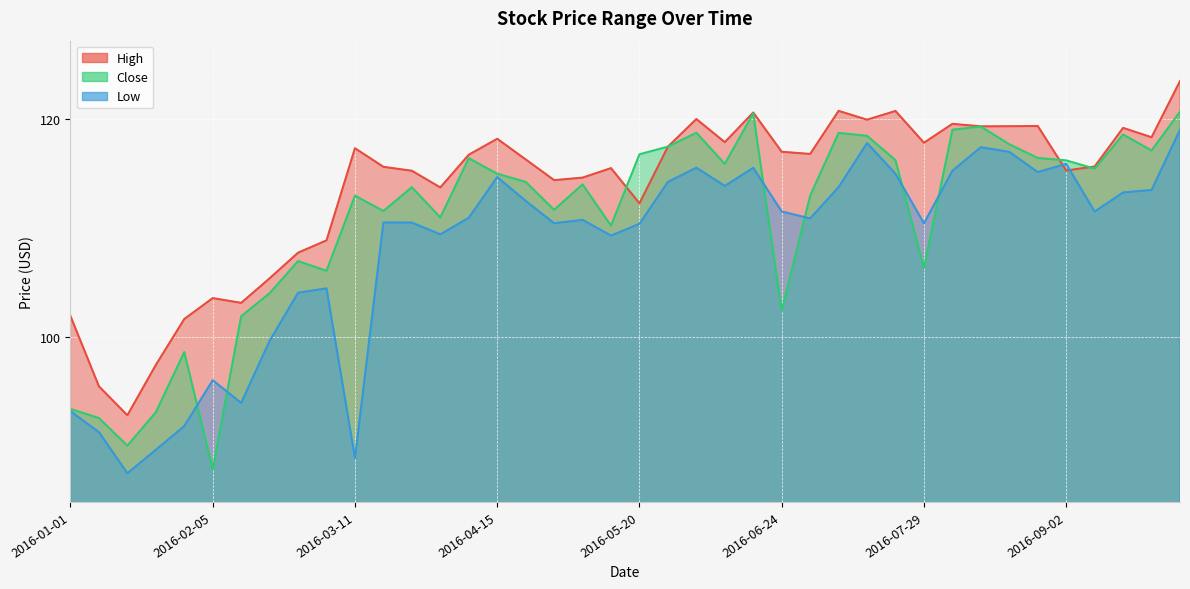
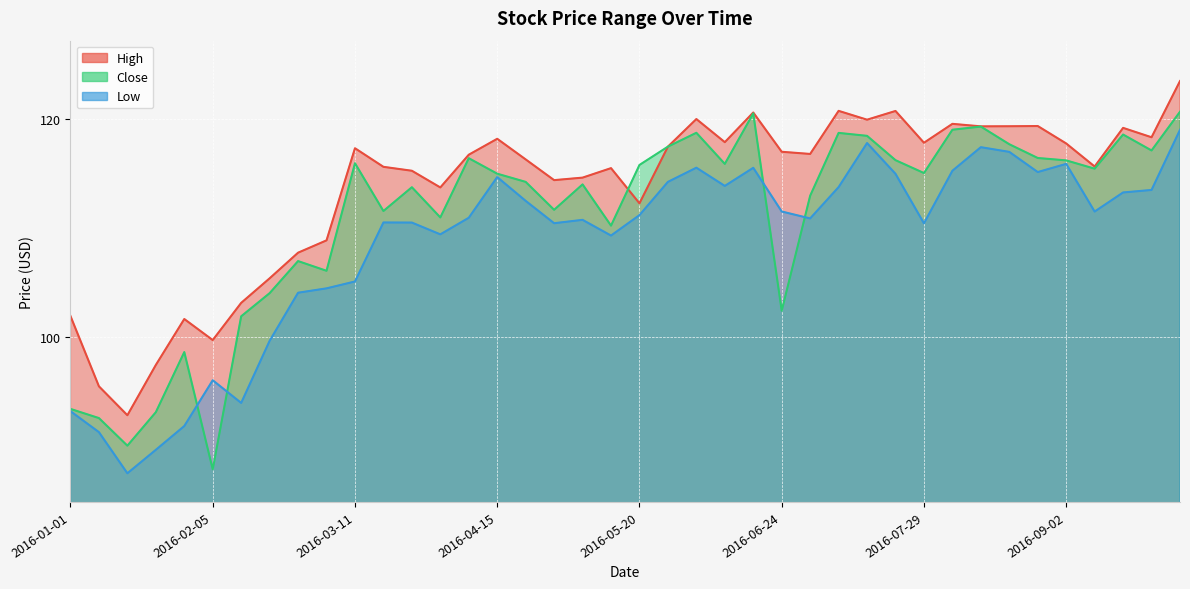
  {
    "High": {
      "2016-01-01": 101.9,
-     "2016-02-05": 103.6,
+     "2016-02-05": 99.7,
      "2016-03-11": 117.3,
      "2016-04-15": 118.2,
      "2016-05-20": 112.3,
      "2016-06-24": 117.0,
      "2016-07-29": 117.8,
-     "2016-09-02": 115.3
+     "2016-09-02": 117.8
    },
    "Close": {
      "2016-02-05": 87.9,
-     "2016-03-11": 113.0,
+     "2016-03-11": 115.9,
      "2016-04-15": 115.0,
-     "2016-05-20": 116.8,
+     "2016-05-20": 115.8,
      "2016-06-24": 102.4,
-     "2016-07-29": 106.4,
+     "2016-07-29": 115.1,
      "2016-09-02": 116.2
    },
    "Low": {
      "2016-02-05": 96.1,
-     "2016-03-11": 88.9,
+     "2016-03-11": 105.1,
      "2016-04-15": 114.7,
-     "2016-05-20": 110.4,
+     "2016-05-20": 111.2,
      "2016-06-24": 111.5,
      "2016-07-29": 110.4,
      "2016-09-02": 115.9
    }
  }
